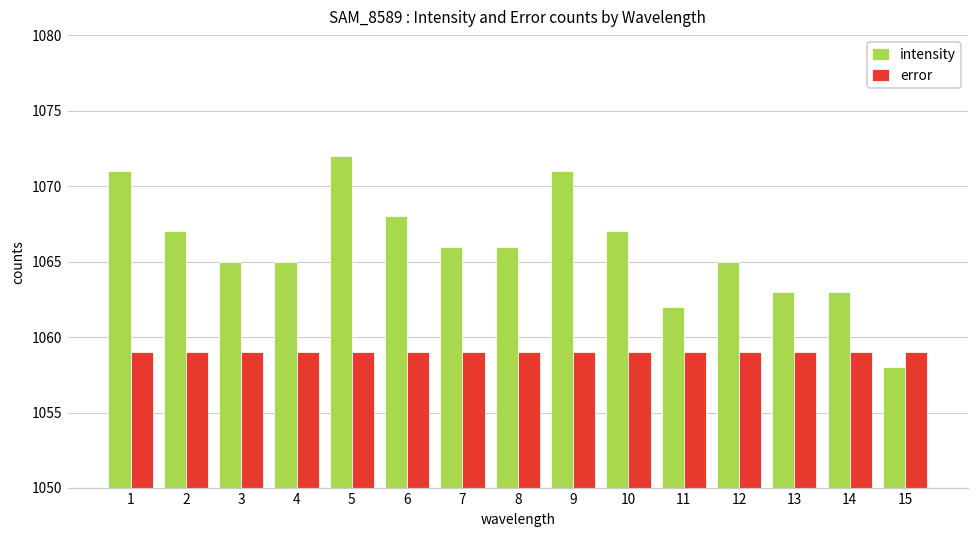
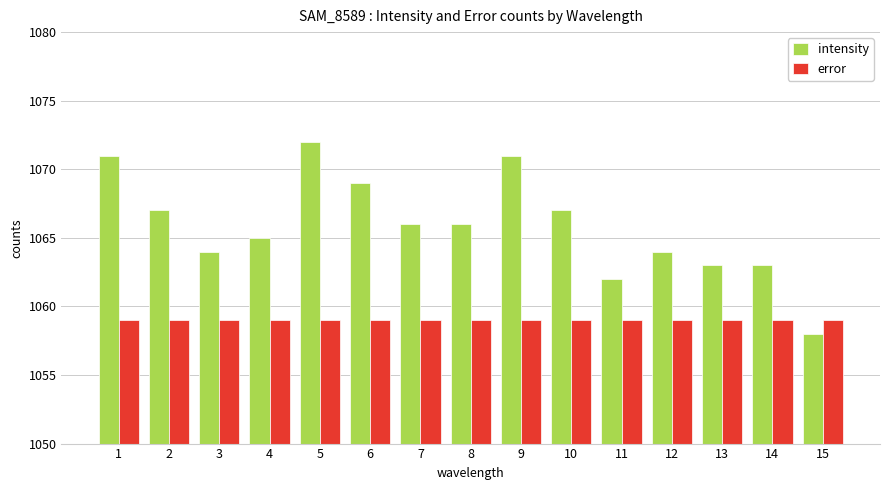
  {
    "intensity": {
      "1": 1071,
      "2": 1067,
-     "3": 1065,
+     "3": 1064,
      "4": 1065,
      "5": 1072,
-     "6": 1068,
+     "6": 1069,
      "7": 1066,
      "8": 1066,
      "9": 1071,
      "10": 1067,
      "11": 1062,
-     "12": 1065,
+     "12": 1064,
      "13": 1063,
      "14": 1063,
      "15": 1058
    },
    "error": {
      "1": 1059,
      "2": 1059,
      "3": 1059,
      "4": 1059,
      "5": 1059,
      "6": 1059,
      "7": 1059,
      "8": 1059,
      "9": 1059,
      "10": 1059,
      "11": 1059,
      "12": 1059,
      "13": 1059,
      "14": 1059,
      "15": 1059
    }
  }
